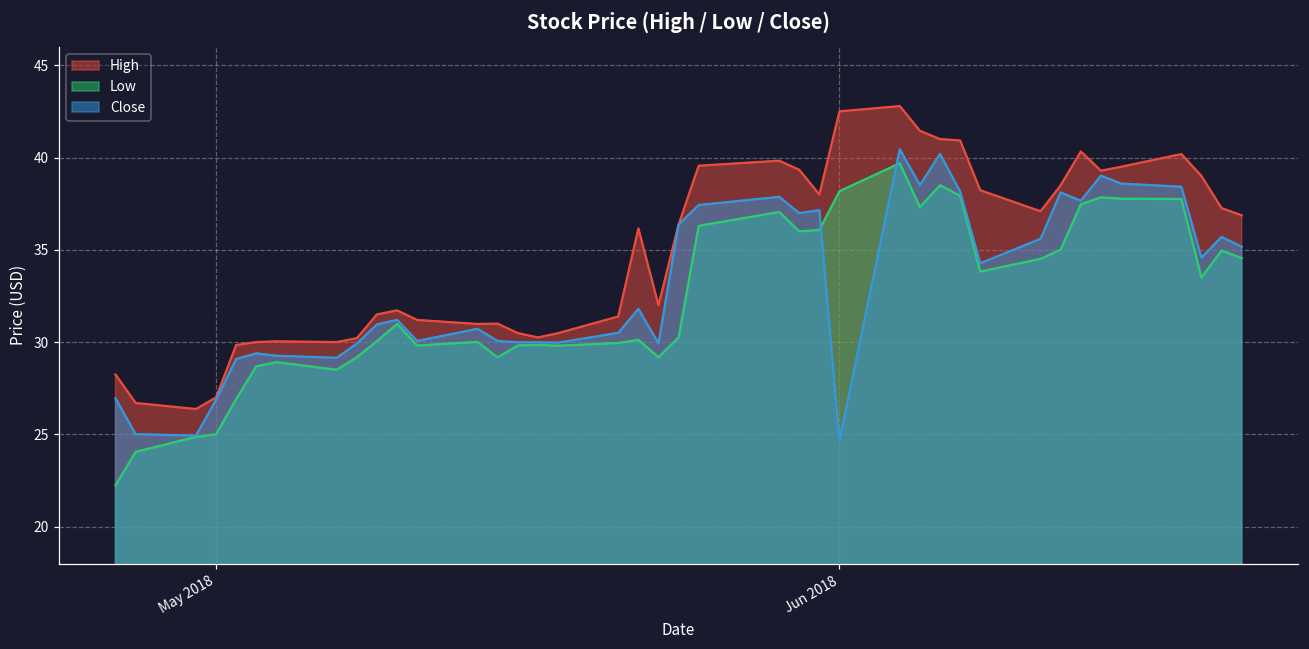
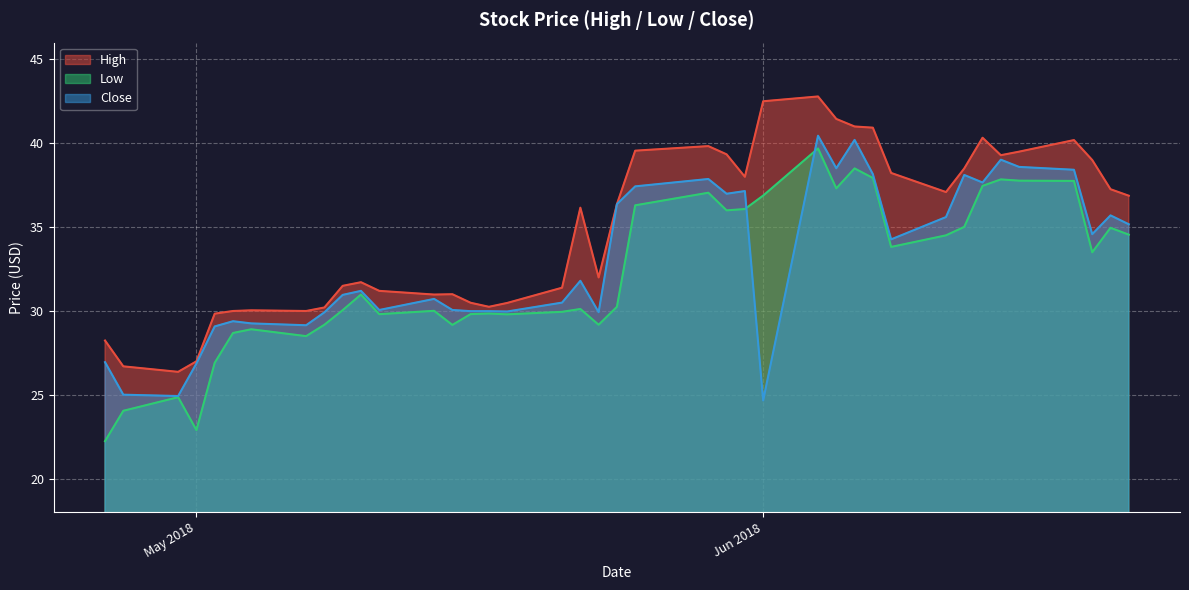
  {
    "High": {
      "Jun 2018": 42.5
    },
    "Low": {
-     "May 2018": 25.0,
-     "Jun 2018": 38.2
+     "May 2018": 22.9,
+     "Jun 2018": 36.9
    },
    "Close": {
      "Jun 2018": 24.7
    }
  }
